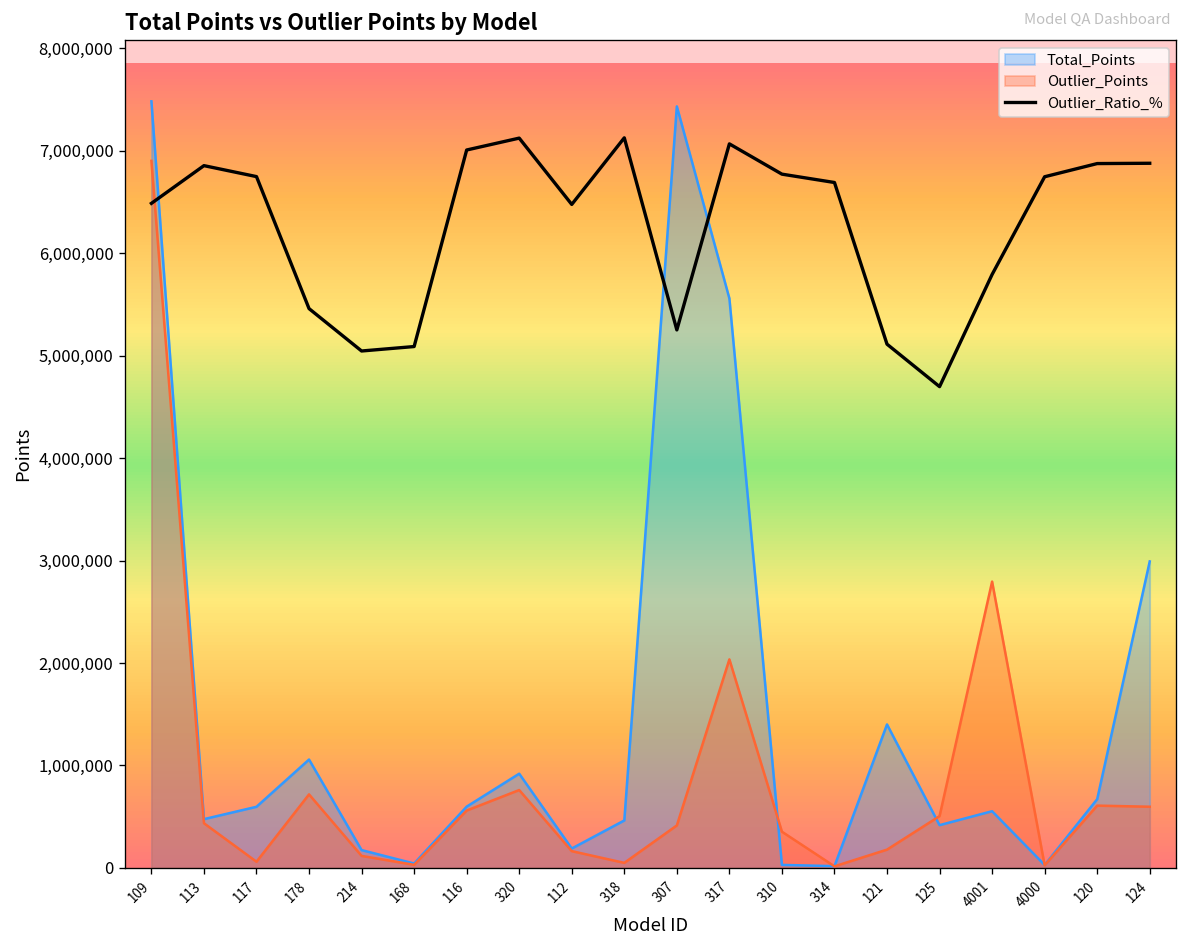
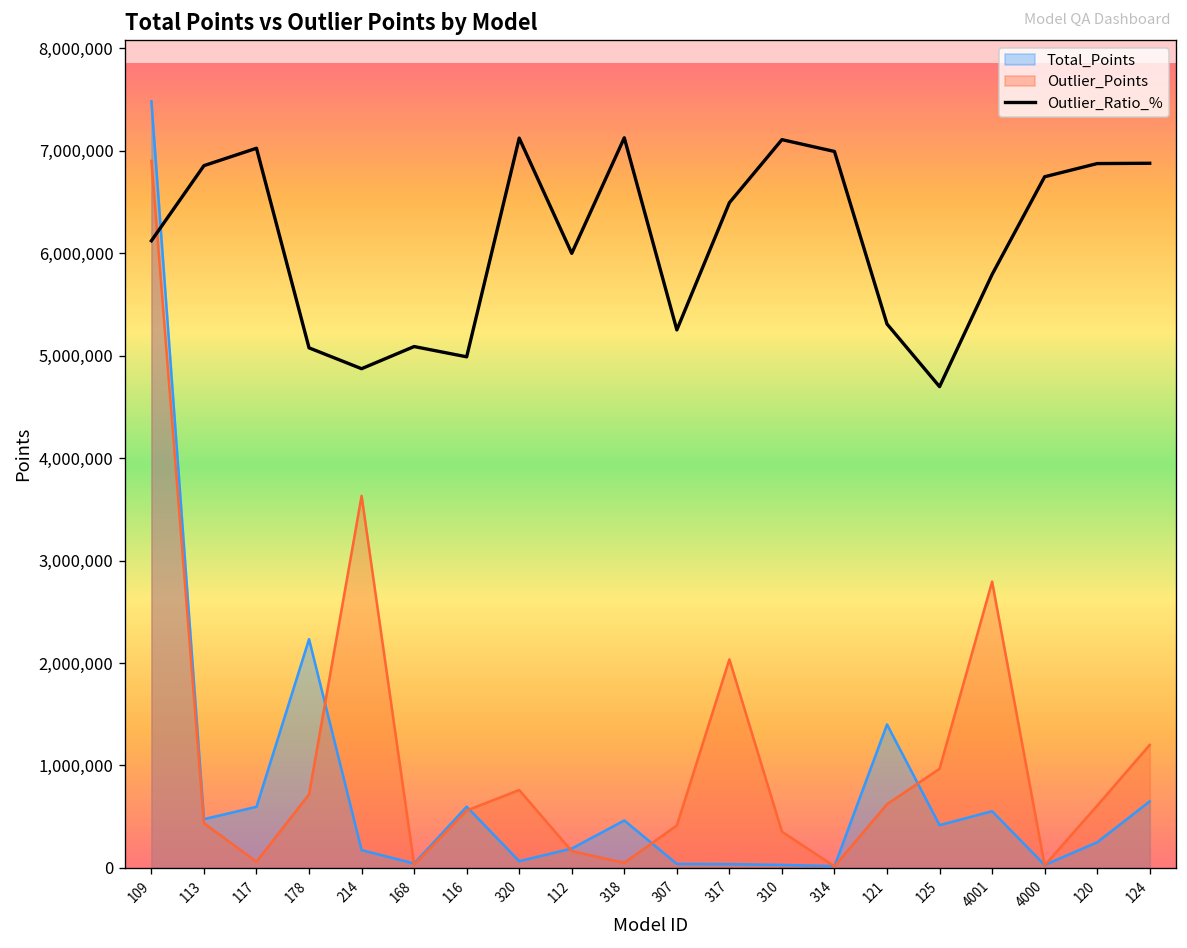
  {
    "Total_Points": {
      "109": "7,500,000",
      "113": "500,000",
      "117": "600,000",
-     "178": "1,100,000",
+     "178": "2,200,000",
      "214": "200,000",
      "116": "600,000",
-     "320": "900,000",
+     "320": "100,000",
      "318": "500,000",
-     "307": "7,400,000",
-     "317": "5,600,000",
+     "307": "0",
+     "317": "0",
      "310": "0",
      "121": "1,400,000",
      "125": "400,000",
      "4001": "600,000",
-     "120": "700,000",
-     "124": "3,000,000"
+     "120": "300,000",
+     "124": "600,000"
    },
    "Outlier_Points": {
      "109": "6,900,000",
      "113": "400,000",
      "117": "100,000",
      "178": "700,000",
-     "214": "100,000",
+     "214": "3,600,000",
      "116": "600,000",
      "320": "800,000",
      "318": "0",
      "307": "400,000",
      "317": "2,000,000",
      "310": "400,000",
-     "121": "200,000",
-     "125": "500,000",
+     "121": "600,000",
+     "125": "1,000,000",
      "4001": "2,800,000",
      "120": "600,000",
-     "124": "600,000"
+     "124": "1,200,000"
    },
    "Outlier_Ratio_%": {
-     "109": "6,500,000",
+     "109": "6,100,000",
      "113": "6,900,000",
-     "117": "6,700,000",
-     "178": "5,500,000",
-     "214": "5,000,000",
+     "117": "7,000,000",
+     "178": "5,100,000",
+     "214": "4,900,000",
      "168": "5,100,000",
-     "116": "7,000,000",
+     "116": "5,000,000",
      "320": "7,100,000",
-     "112": "6,500,000",
+     "112": "6,000,000",
      "318": "7,100,000",
      "307": "5,300,000",
-     "317": "7,100,000",
-     "310": "6,800,000",
-     "314": "6,700,000",
-     "121": "5,100,000",
+     "317": "6,500,000",
+     "310": "7,100,000",
+     "314": "7,000,000",
+     "121": "5,300,000",
      "125": "4,700,000",
      "4001": "5,800,000",
      "4000": "6,700,000",
      "120": "6,900,000",
      "124": "6,900,000"
    }
  }
